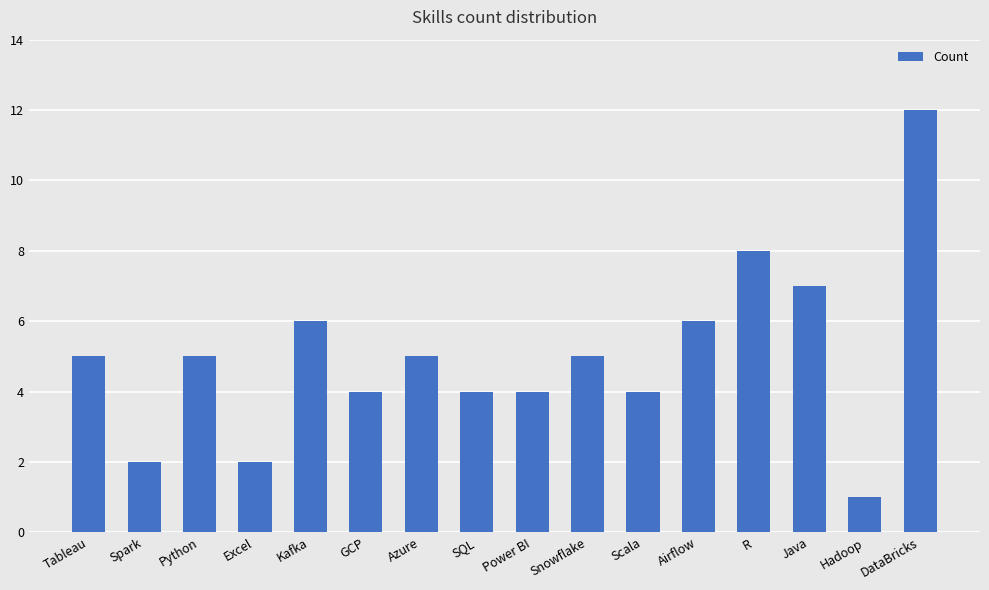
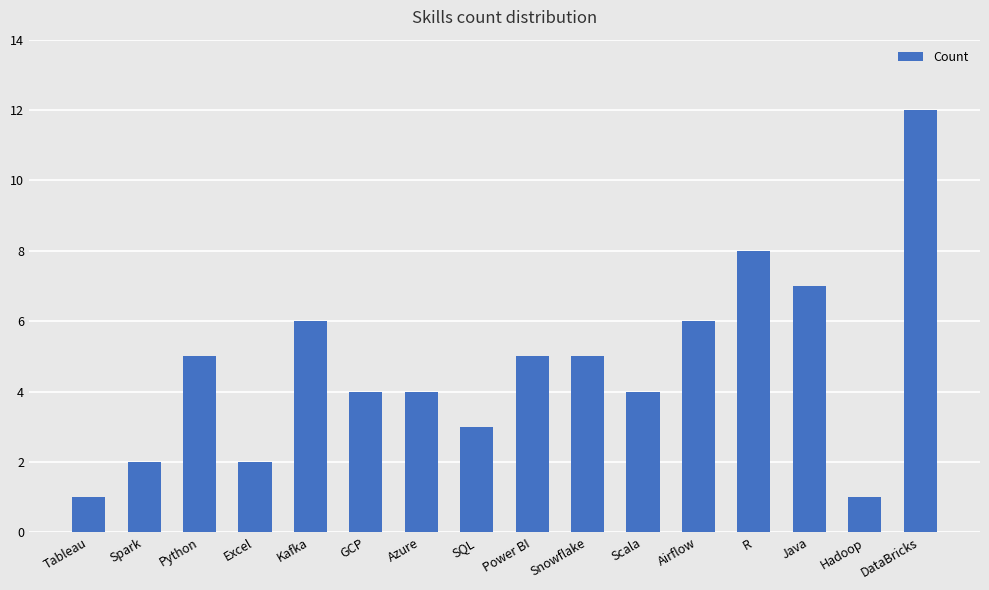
  {
-   "Tableau": 5,
+   "Tableau": 1,
    "Spark": 2,
    "Python": 5,
    "Excel": 2,
    "Kafka": 6,
    "GCP": 4,
-   "Azure": 5,
-   "SQL": 4,
-   "Power BI": 4,
+   "Azure": 4,
+   "SQL": 3,
+   "Power BI": 5,
    "Snowflake": 5,
    "Scala": 4,
    "Airflow": 6,
    "R": 8,
    "Java": 7,
    "Hadoop": 1,
    "DataBricks": 12
  }
